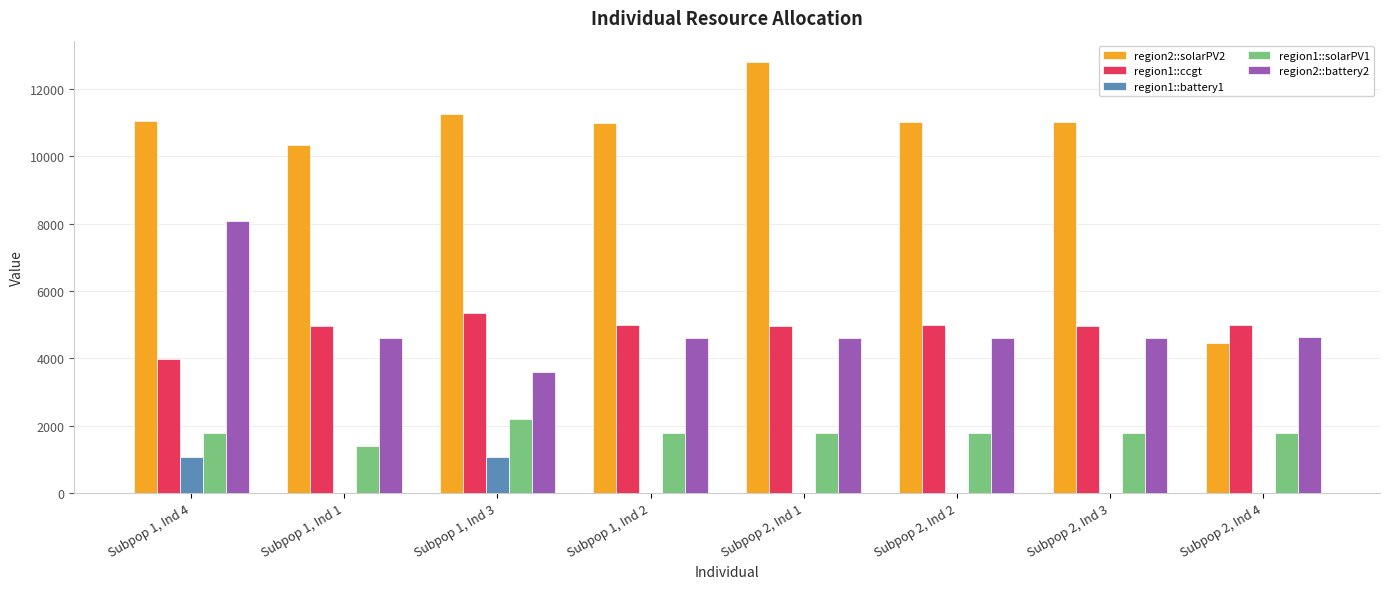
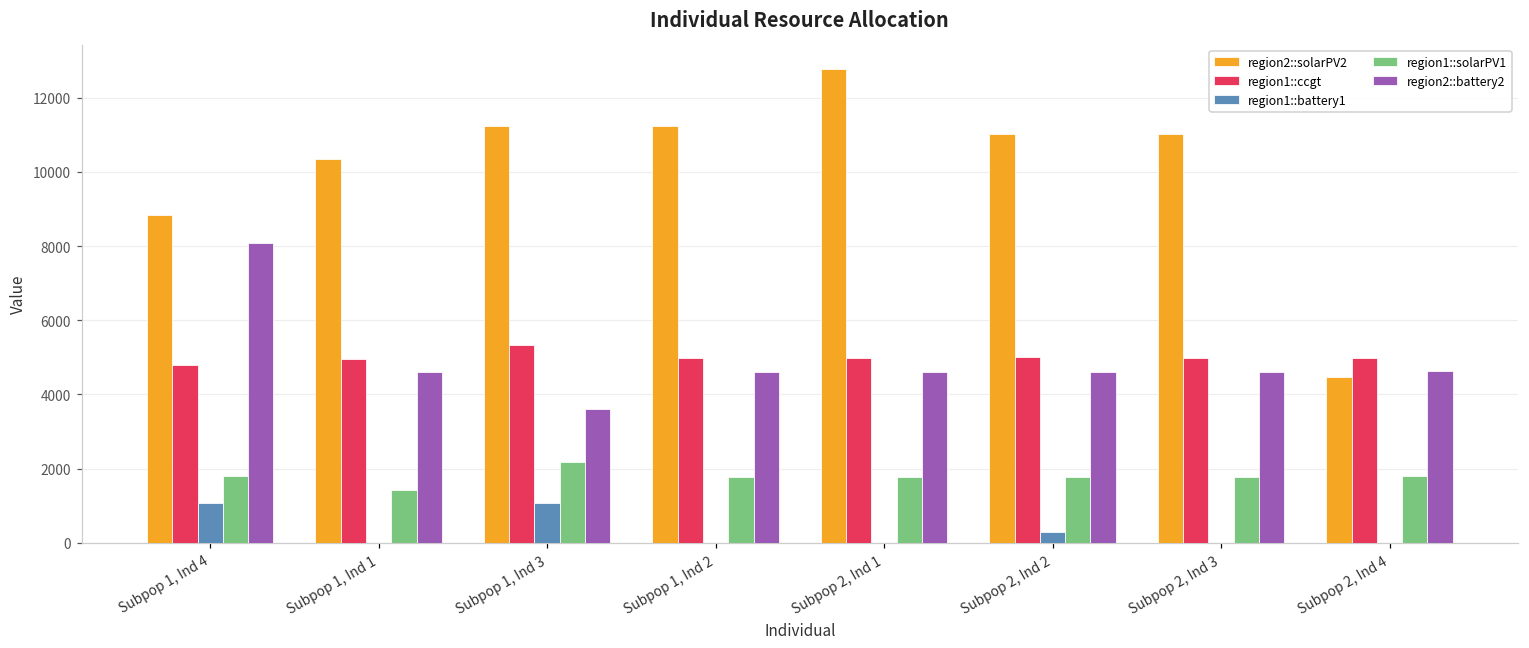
  {
    "region2::solarPV2": {
-     "Subpop 1, Ind 4": 11000,
+     "Subpop 1, Ind 4": 8800,
      "Subpop 1, Ind 1": 10300,
      "Subpop 1, Ind 3": 11200,
-     "Subpop 1, Ind 2": 11000,
+     "Subpop 1, Ind 2": 11200,
      "Subpop 2, Ind 1": 12800,
      "Subpop 2, Ind 2": 11000,
      "Subpop 2, Ind 3": 11000,
      "Subpop 2, Ind 4": 4500
    },
    "region1::ccgt": {
-     "Subpop 1, Ind 4": 4000,
+     "Subpop 1, Ind 4": 4800,
      "Subpop 1, Ind 1": 5000,
      "Subpop 1, Ind 3": 5300,
      "Subpop 1, Ind 2": 5000,
      "Subpop 2, Ind 1": 5000,
      "Subpop 2, Ind 2": 5000,
      "Subpop 2, Ind 3": 5000,
      "Subpop 2, Ind 4": 5000
    },
    "region1::battery1": {
      "Subpop 1, Ind 4": 1100,
      "Subpop 1, Ind 3": 1100,
-     "Subpop 2, Ind 2": 0
+     "Subpop 2, Ind 2": 300
    },
    "region1::solarPV1": {
      "Subpop 1, Ind 4": 1800,
      "Subpop 1, Ind 1": 1400,
      "Subpop 1, Ind 3": 2200,
      "Subpop 1, Ind 2": 1800,
      "Subpop 2, Ind 1": 1800,
      "Subpop 2, Ind 2": 1800,
      "Subpop 2, Ind 3": 1800,
      "Subpop 2, Ind 4": 1800
    },
    "region2::battery2": {
      "Subpop 1, Ind 4": 8100,
      "Subpop 1, Ind 1": 4600,
      "Subpop 1, Ind 3": 3600,
      "Subpop 1, Ind 2": 4600,
      "Subpop 2, Ind 1": 4600,
      "Subpop 2, Ind 2": 4600,
      "Subpop 2, Ind 3": 4600,
      "Subpop 2, Ind 4": 4600
    }
  }
